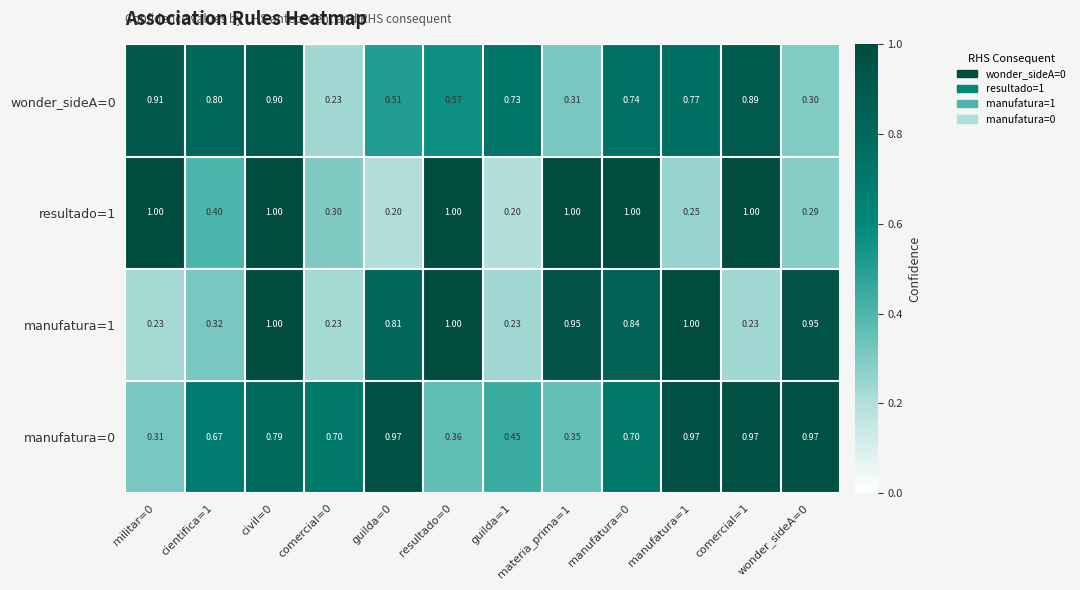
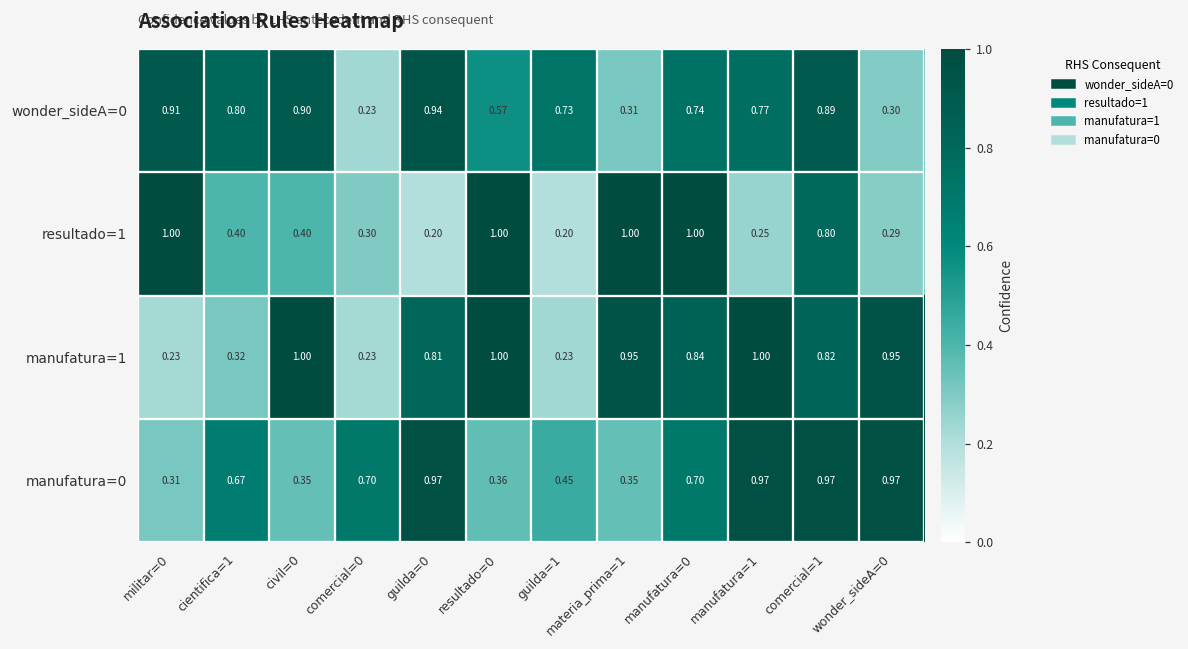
  {
    "wonder_sideA=0": {
      "militar=0": 0.91,
      "cientifica=1": 0.80,
      "civil=0": 0.90,
      "comercial=0": 0.23,
-     "guilda=0": 0.51,
+     "guilda=0": 0.94,
      "resultado=0": 0.57,
      "guilda=1": 0.73,
      "materia_prima=1": 0.31,
      "manufatura=0": 0.74,
      "manufatura=1": 0.77,
      "comercial=1": 0.89,
      "wonder_sideA=0": 0.30
    },
    "resultado=1": {
      "militar=0": 1.00,
      "cientifica=1": 0.40,
-     "civil=0": 1.00,
+     "civil=0": 0.40,
      "comercial=0": 0.30,
      "guilda=0": 0.20,
      "resultado=0": 1.00,
      "guilda=1": 0.20,
      "materia_prima=1": 1.00,
      "manufatura=0": 1.00,
      "manufatura=1": 0.25,
-     "comercial=1": 1.00,
+     "comercial=1": 0.80,
      "wonder_sideA=0": 0.29
    },
    "manufatura=1": {
      "militar=0": 0.23,
      "cientifica=1": 0.32,
      "civil=0": 1.00,
      "comercial=0": 0.23,
      "guilda=0": 0.81,
      "resultado=0": 1.00,
      "guilda=1": 0.23,
      "materia_prima=1": 0.95,
      "manufatura=0": 0.84,
      "manufatura=1": 1.00,
-     "comercial=1": 0.23,
+     "comercial=1": 0.82,
      "wonder_sideA=0": 0.95
    },
    "manufatura=0": {
      "militar=0": 0.31,
      "cientifica=1": 0.67,
-     "civil=0": 0.79,
+     "civil=0": 0.35,
      "comercial=0": 0.70,
      "guilda=0": 0.97,
      "resultado=0": 0.36,
      "guilda=1": 0.45,
      "materia_prima=1": 0.35,
      "manufatura=0": 0.70,
      "manufatura=1": 0.97,
      "comercial=1": 0.97,
      "wonder_sideA=0": 0.97
    }
  }
